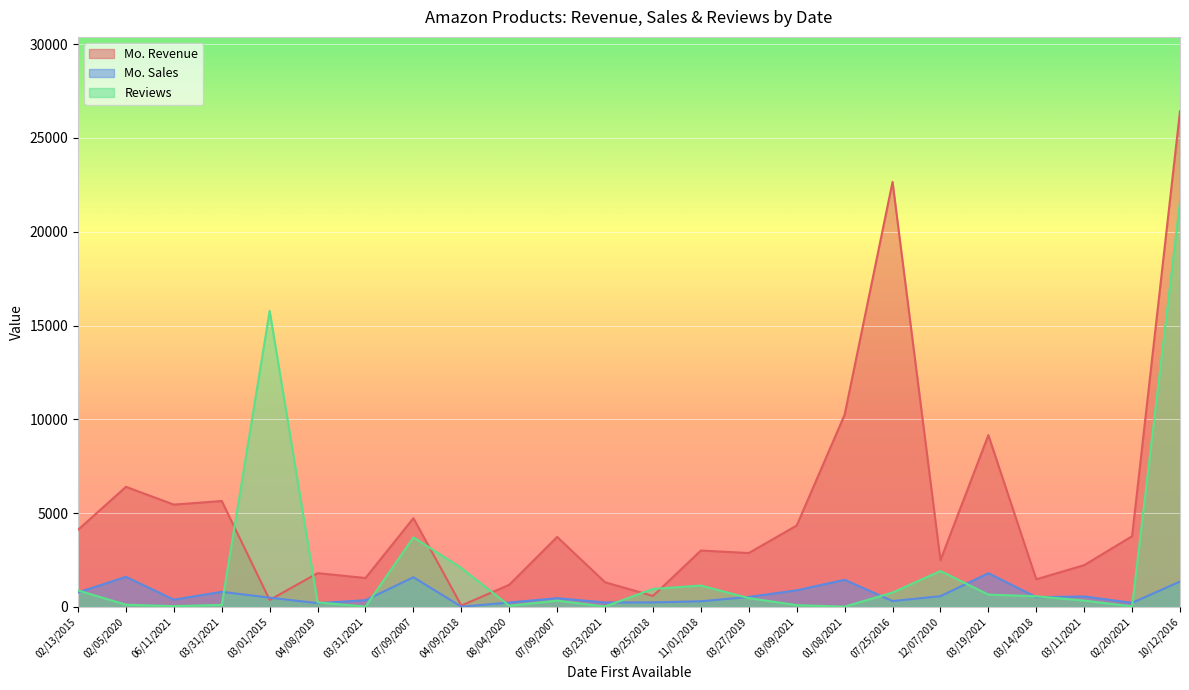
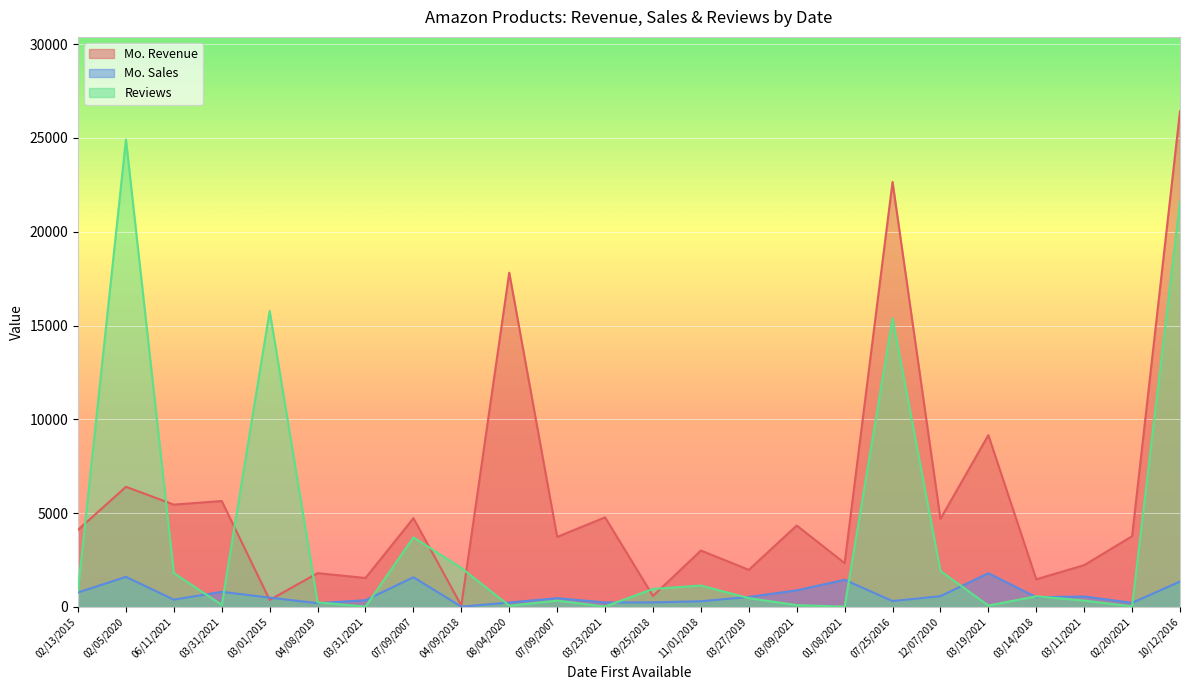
  {
    "Mo. Revenue": {
      "02/13/2015": 4100,
      "02/05/2020": 6400,
      "06/11/2021": 5500,
      "04/08/2019": 1800,
-     "08/04/2020": 1200,
-     "03/23/2021": 1300,
+     "08/04/2020": 17800,
+     "03/23/2021": 4800,
      "09/25/2018": 600,
      "11/01/2018": 3000,
-     "03/27/2019": 2900,
+     "03/27/2019": 2000,
      "03/09/2021": 4300,
-     "01/08/2021": 10200,
+     "01/08/2021": 2300,
      "07/25/2016": 22700,
-     "12/07/2010": 2500,
+     "12/07/2010": 4700,
      "03/19/2021": 9200,
      "03/14/2018": 1500,
      "03/11/2021": 2200,
      "02/20/2021": 3800,
      "10/12/2016": 26400
    },
    "Mo. Sales": {
      "02/05/2020": 1600,
      "06/11/2021": 400,
      "08/04/2020": 200,
      "03/23/2021": 200,
      "09/25/2018": 200,
      "11/01/2018": 300,
      "03/09/2021": 900,
      "01/08/2021": 1400,
      "07/25/2016": 300,
      "12/07/2010": 600,
      "03/19/2021": 1800,
      "03/11/2021": 600,
      "02/20/2021": 200,
      "10/12/2016": 1400
    },
    "Reviews": {
-     "02/05/2020": 100,
-     "06/11/2021": 0,
+     "02/05/2020": 24900,
+     "06/11/2021": 1800,
      "03/01/2015": 15800,
      "04/09/2018": 2100,
      "08/04/2020": 100,
      "03/23/2021": 0,
      "09/25/2018": 1000,
      "11/01/2018": 1100,
      "03/09/2021": 100,
      "01/08/2021": 0,
-     "07/25/2016": 800,
+     "07/25/2016": 15400,
      "12/07/2010": 1900,
-     "03/19/2021": 700,
+     "03/19/2021": 100,
      "03/11/2021": 300,
      "02/20/2021": 0,
      "10/12/2016": 21600
    }
  }
